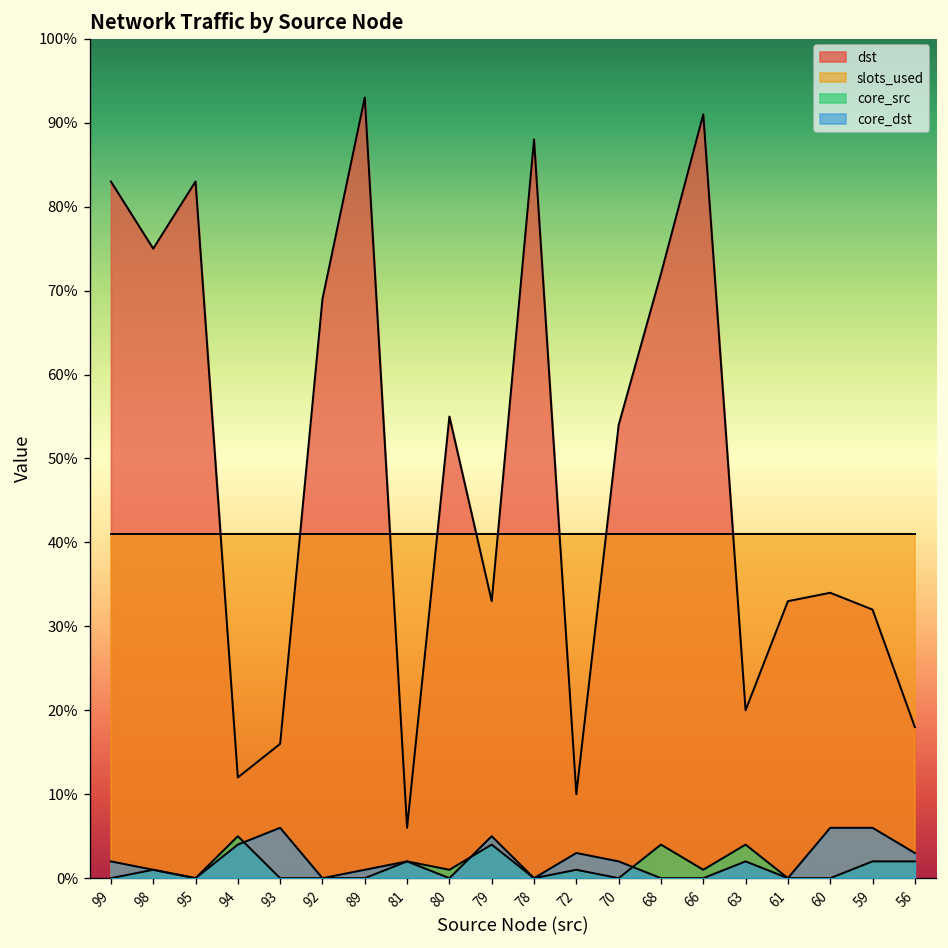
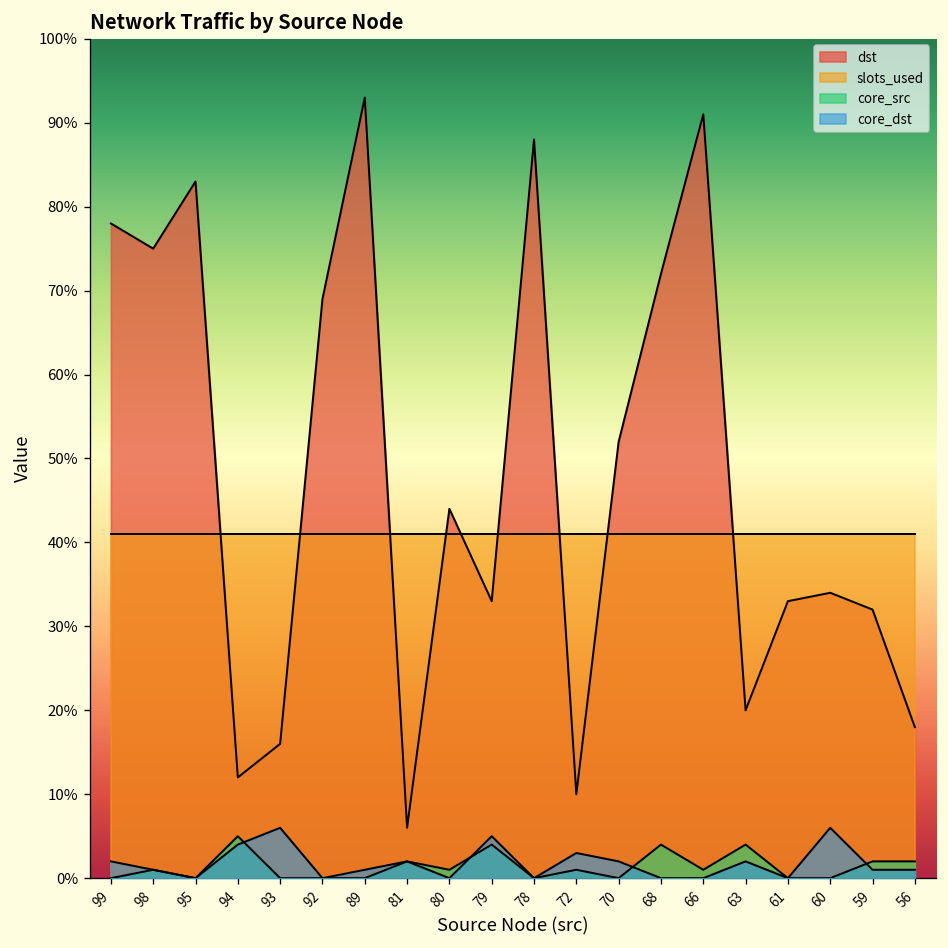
  {
    "dst": {
-     "99": "83%",
+     "99": "78%",
      "98": "75%",
      "95": "83%",
      "94": "12%",
      "93": "16%",
      "92": "69%",
      "89": "93%",
      "81": "6%",
-     "80": "55%",
+     "80": "44%",
      "79": "33%",
      "78": "88%",
      "72": "10%",
-     "70": "54%",
+     "70": "52%",
      "68": "72%",
      "66": "91%",
      "63": "20%",
      "61": "33%",
      "60": "34%",
      "59": "32%",
      "56": "18%"
    },
    "slots_used": {
      "99": "41%",
      "98": "41%",
      "95": "41%",
      "94": "41%",
      "93": "41%",
      "92": "41%",
      "89": "41%",
      "81": "41%",
      "80": "41%",
      "79": "41%",
      "78": "41%",
      "72": "41%",
      "70": "41%",
      "68": "41%",
      "66": "41%",
      "63": "41%",
      "61": "41%",
      "60": "41%",
      "59": "41%",
      "56": "41%"
    },
    "core_src": {
      "99": "0%",
      "94": "5%",
      "93": "0%",
      "89": "0%",
      "80": "1%",
      "79": "4%",
      "72": "1%",
      "70": "0%",
      "68": "4%",
      "66": "1%",
      "63": "4%",
      "60": "0%",
      "59": "2%",
      "56": "2%"
    },
    "core_dst": {
      "99": "2%",
      "94": "4%",
      "93": "6%",
      "89": "1%",
      "80": "0%",
      "79": "5%",
      "72": "3%",
      "70": "2%",
      "68": "0%",
      "66": "0%",
      "63": "2%",
      "60": "6%",
-     "59": "6%",
-     "56": "3%"
+     "59": "1%",
+     "56": "1%"
    }
  }
